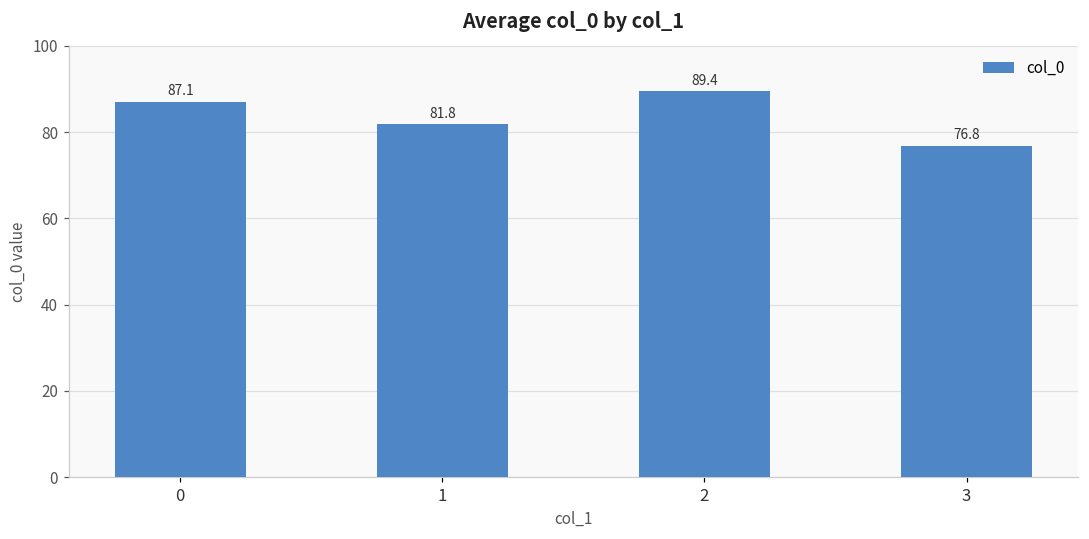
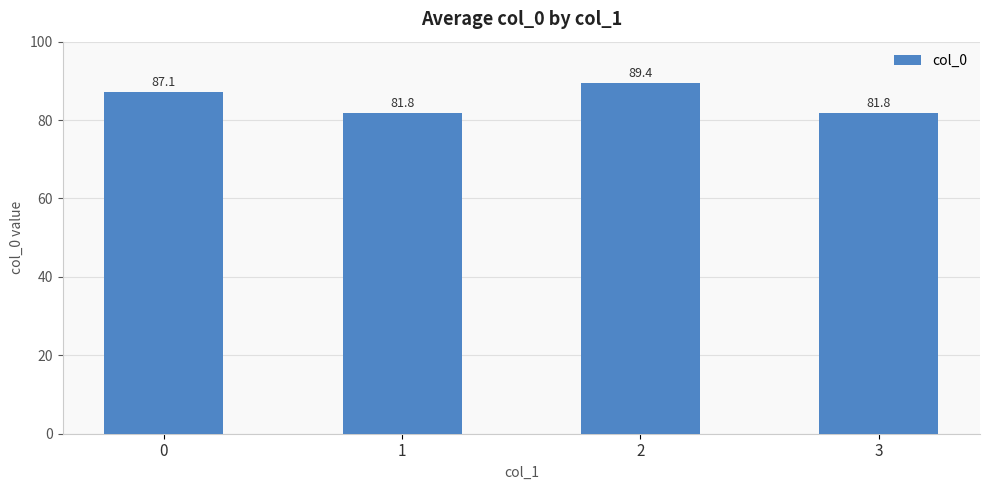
  {
    "0": 87.1,
    "1": 81.8,
    "2": 89.4,
-   "3": 76.8
+   "3": 81.8
  }
